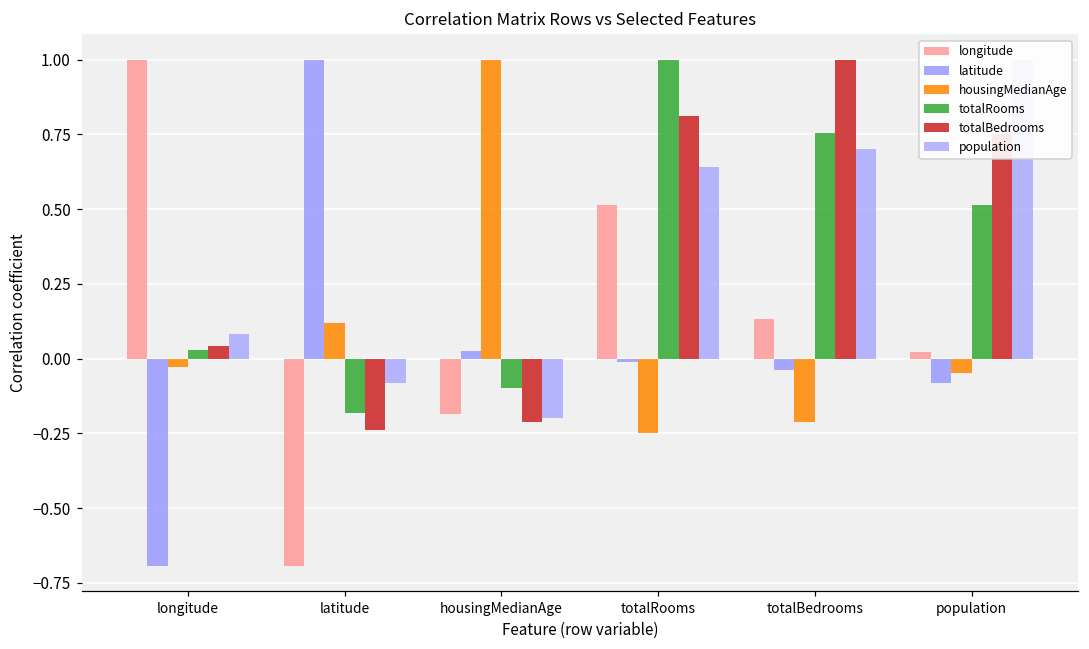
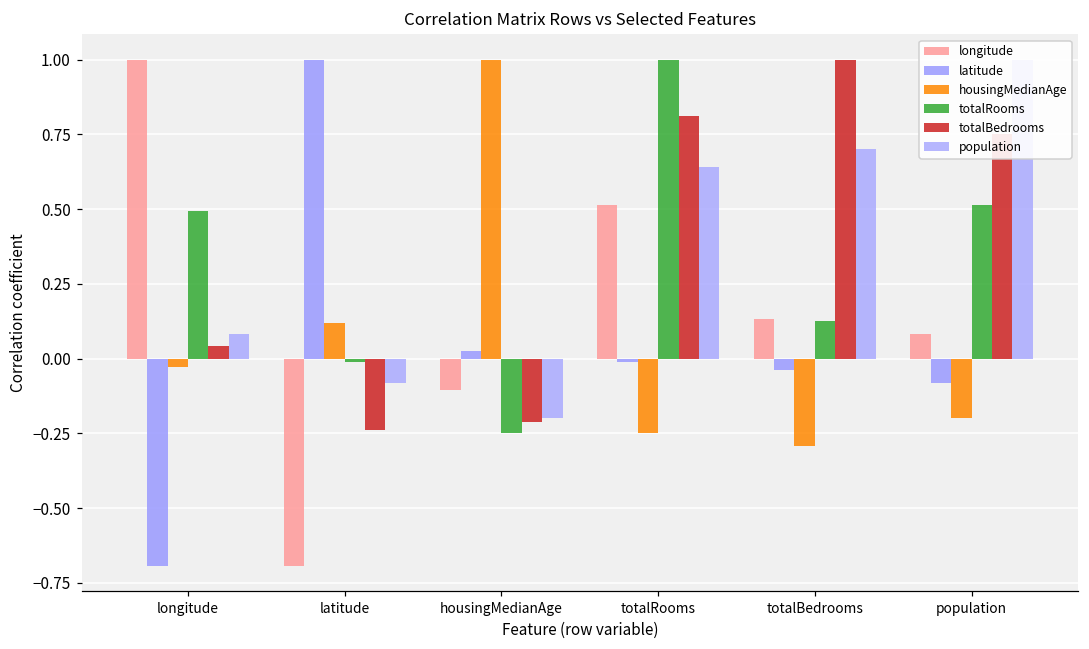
  {
    "longitude": {
      "longitude": 1.00,
      "latitude": -0.69,
-     "housingMedianAge": -0.18,
+     "housingMedianAge": -0.10,
      "totalRooms": 0.51,
      "totalBedrooms": 0.13,
-     "population": 0.02
+     "population": 0.08
    },
    "housingMedianAge": {
      "longitude": -0.03,
      "latitude": 0.12,
      "housingMedianAge": 1.00,
      "totalRooms": -0.25,
-     "totalBedrooms": -0.21,
-     "population": -0.05
+     "totalBedrooms": -0.29,
+     "population": -0.20
    },
    "totalRooms": {
-     "longitude": 0.03,
-     "latitude": -0.18,
-     "housingMedianAge": -0.10,
+     "longitude": 0.49,
+     "latitude": -0.01,
+     "housingMedianAge": -0.25,
      "totalRooms": 1.00,
-     "totalBedrooms": 0.76,
+     "totalBedrooms": 0.12,
      "population": 0.51
    },
    "totalBedrooms": {
      "longitude": 0.04,
      "latitude": -0.24,
      "housingMedianAge": -0.21,
      "totalRooms": 0.81,
      "totalBedrooms": 1.00
    }
  }
